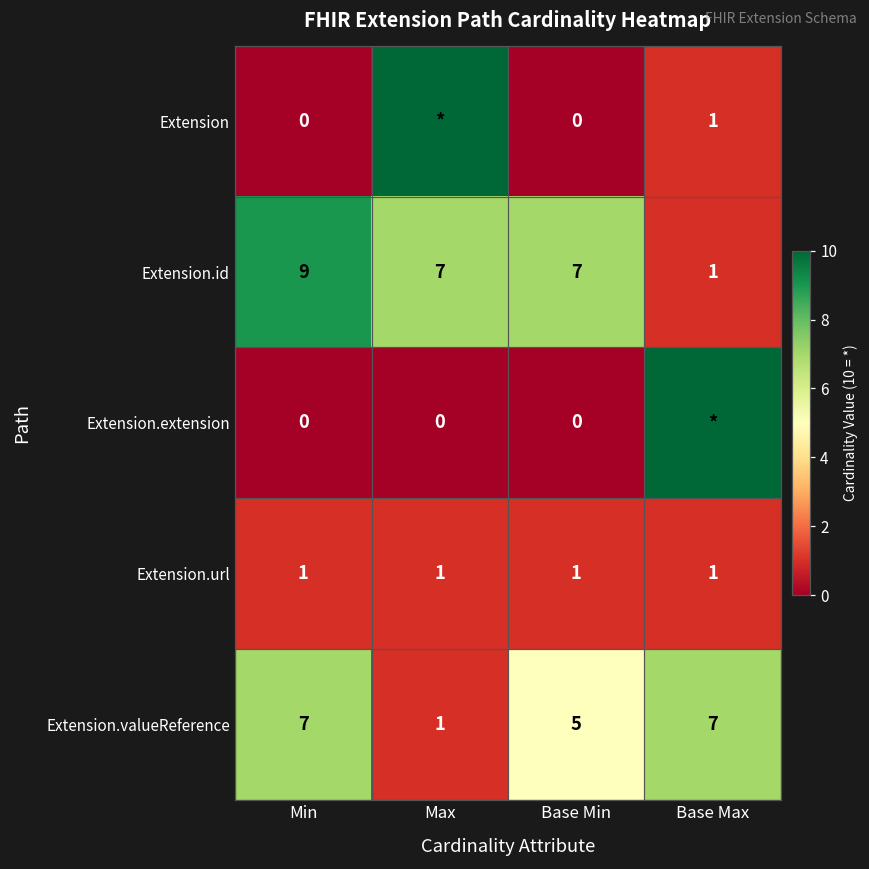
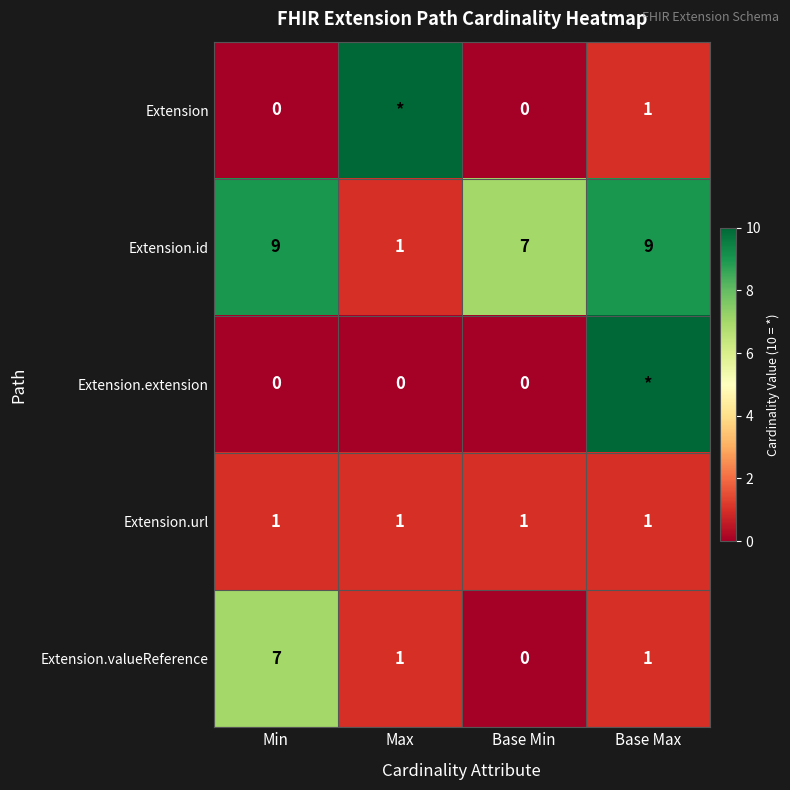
  {
    "Extension": {
      "Min": 0,
      "Base Min": 0,
      "Base Max": 1
    },
    "Extension.id": {
      "Min": 9,
-     "Max": 7,
+     "Max": 1,
      "Base Min": 7,
-     "Base Max": 1
+     "Base Max": 9
    },
    "Extension.extension": {
      "Min": 0,
      "Max": 0,
      "Base Min": 0
    },
    "Extension.url": {
      "Min": 1,
      "Max": 1,
      "Base Min": 1,
      "Base Max": 1
    },
    "Extension.valueReference": {
      "Min": 7,
      "Max": 1,
-     "Base Min": 5,
-     "Base Max": 7
+     "Base Min": 0,
+     "Base Max": 1
    }
  }
